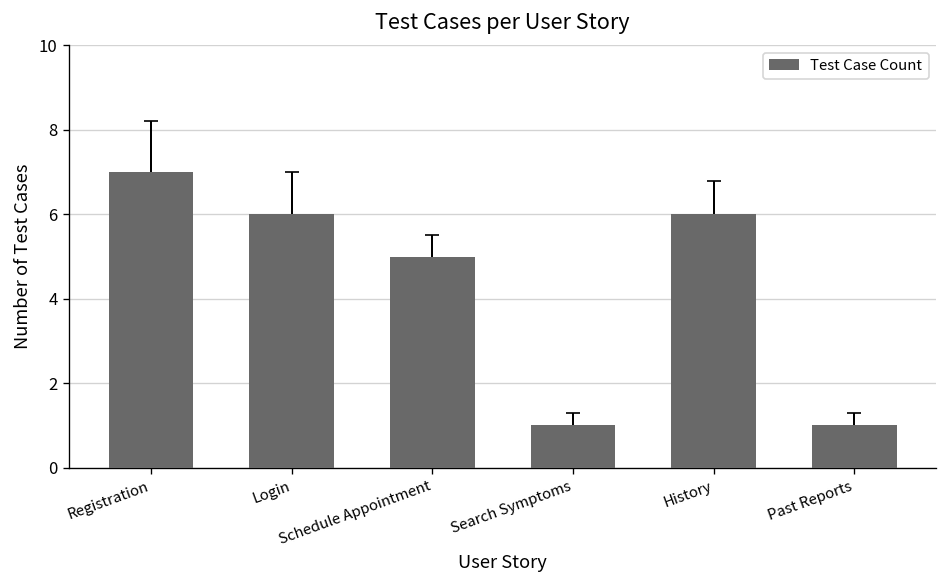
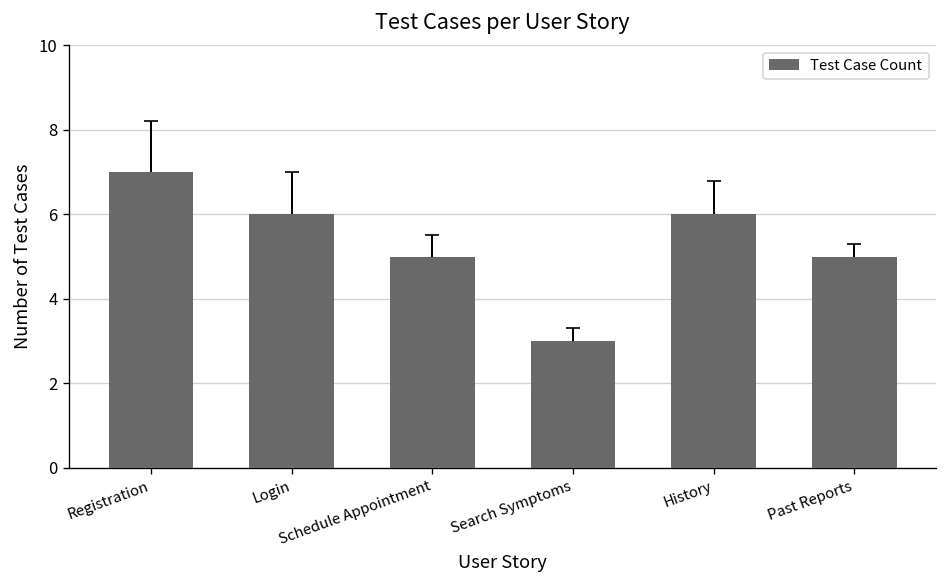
  {
    "Test Case Count": {
      "Registration": 7,
      "Login": 6,
      "Schedule Appointment": 5,
-     "Search Symptoms": 1,
+     "Search Symptoms": 3,
      "History": 6,
-     "Past Reports": 1
+     "Past Reports": 5
    }
  }
